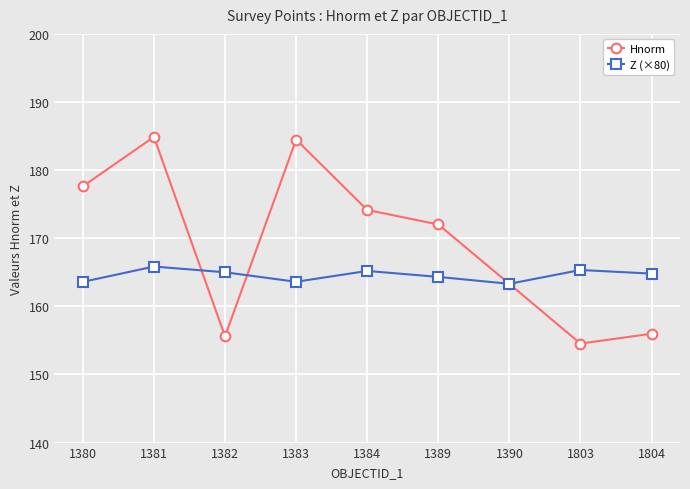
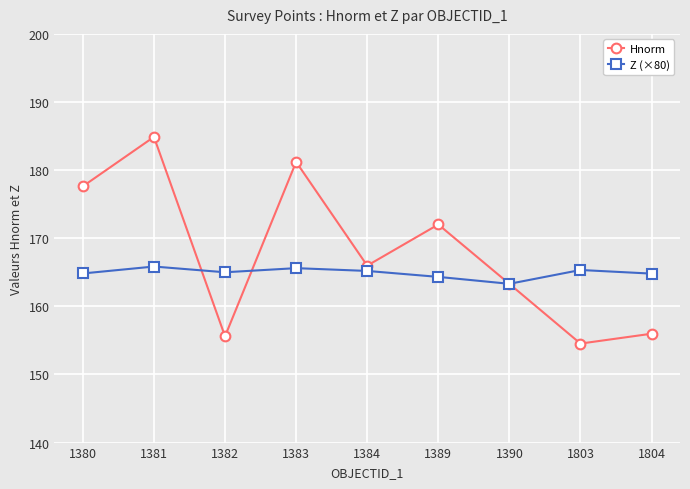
  {
    "Hnorm": {
      "1380": 178,
      "1381": 185,
      "1382": 156,
-     "1383": 184,
-     "1384": 174,
+     "1383": 181,
+     "1384": 166,
      "1389": 172,
      "1803": 155,
      "1804": 156
    },
    "Z (×80)": {
-     "1380": 164,
+     "1380": 165,
      "1381": 166,
      "1382": 165,
-     "1383": 164,
+     "1383": 166,
      "1384": 165,
      "1389": 164,
      "1803": 165,
      "1804": 165
    }
  }
